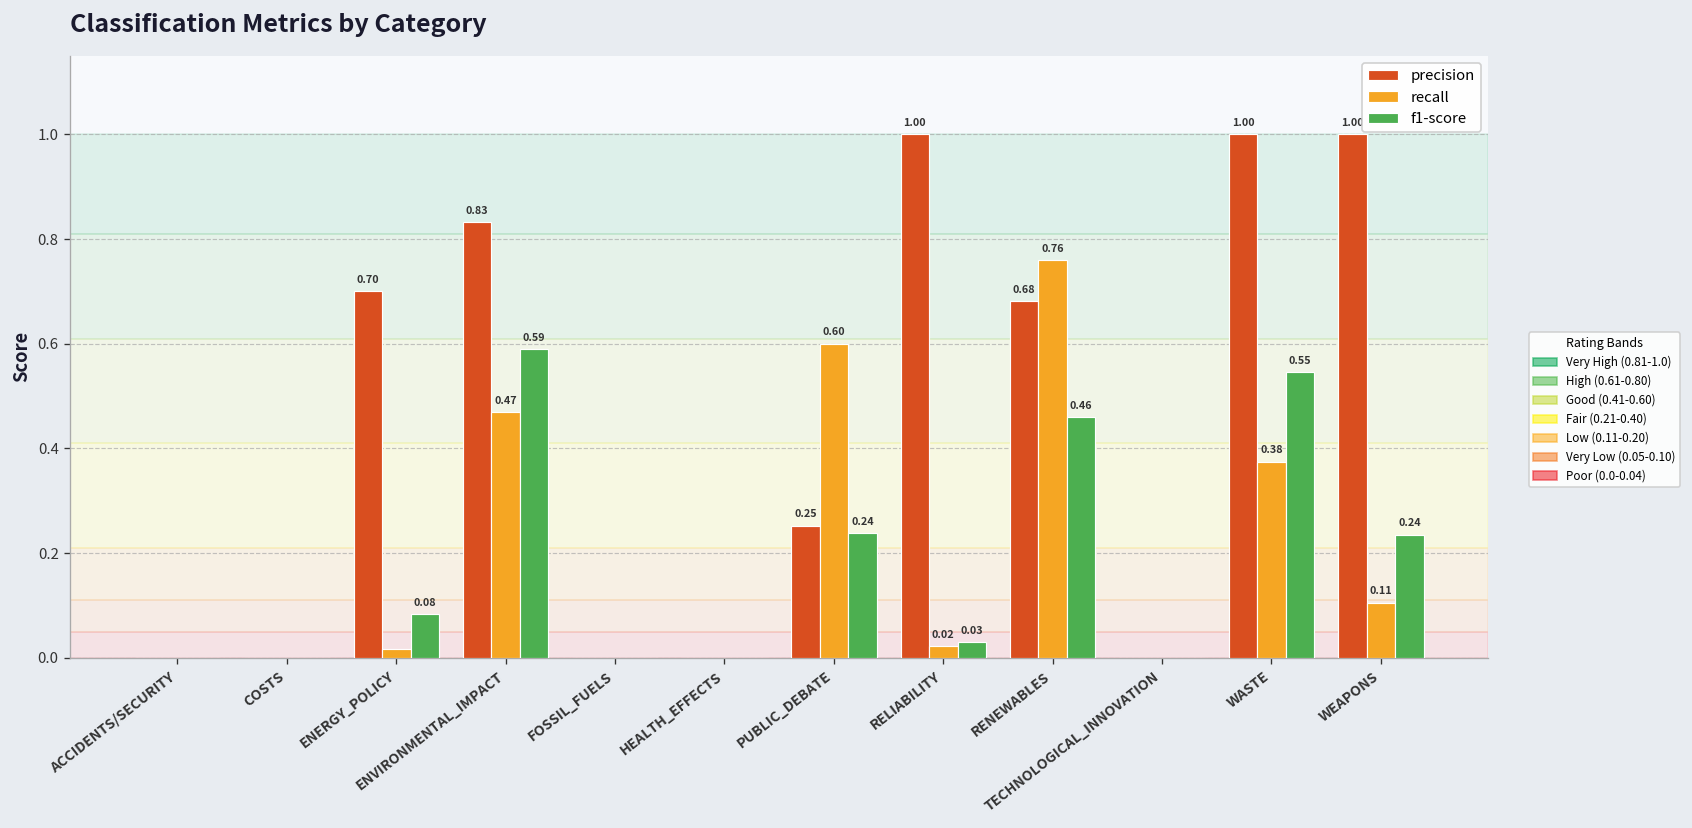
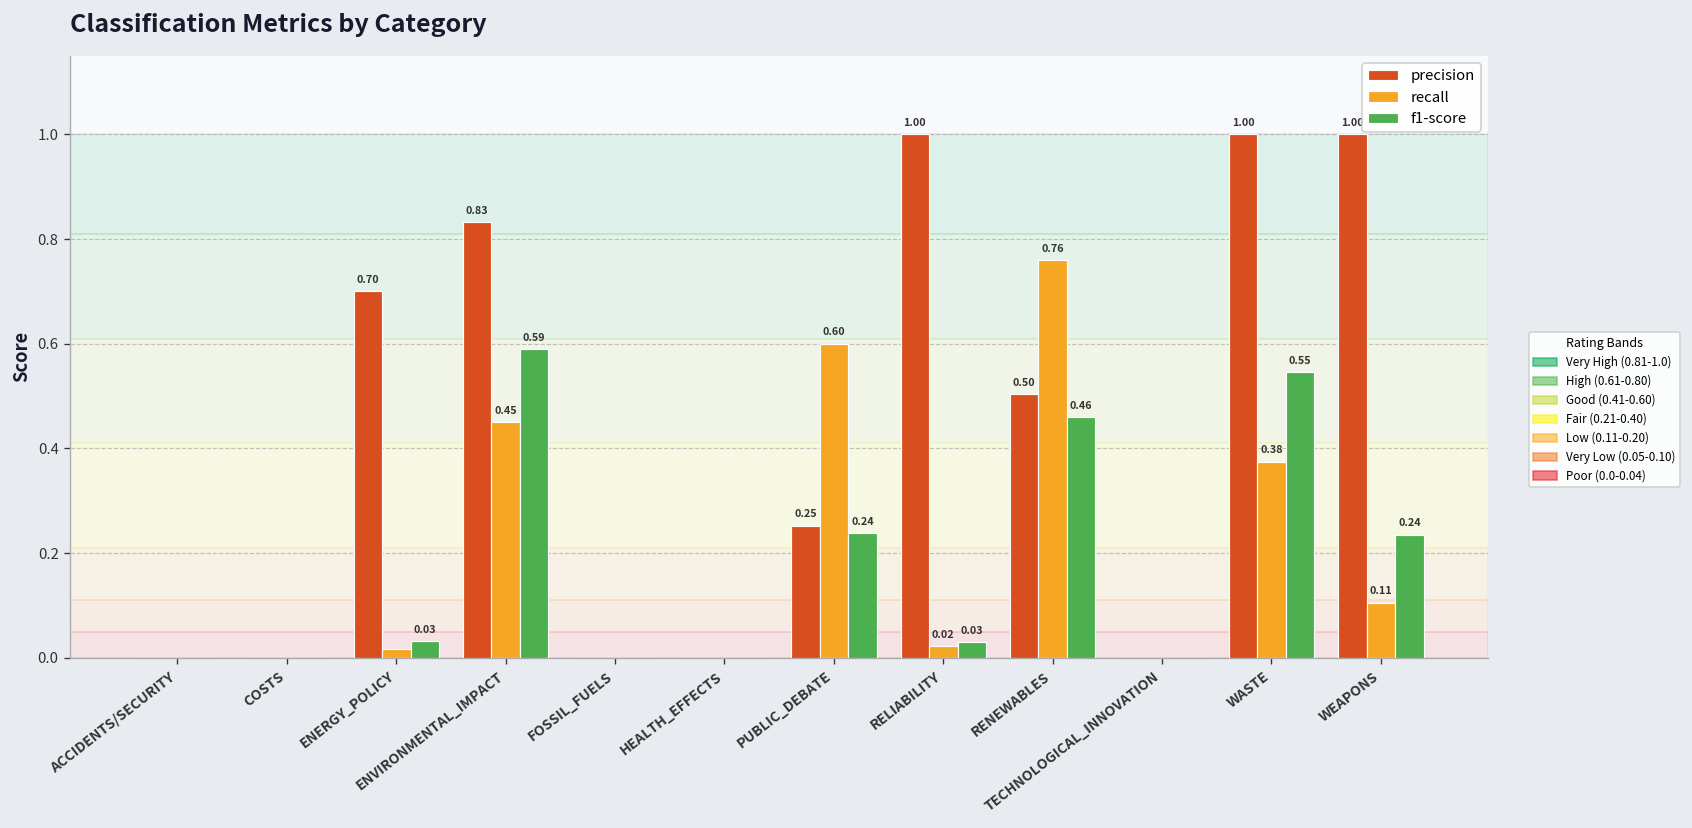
  {
    "precision": {
      "ENERGY_POLICY": 0.70,
      "ENVIRONMENTAL_IMPACT": 0.83,
      "PUBLIC_DEBATE": 0.25,
      "RELIABILITY": 1.00,
-     "RENEWABLES": 0.68,
+     "RENEWABLES": 0.50,
      "WASTE": 1.00
    },
    "recall": {
-     "ENVIRONMENTAL_IMPACT": 0.47,
+     "ENVIRONMENTAL_IMPACT": 0.45,
      "PUBLIC_DEBATE": 0.60,
      "RELIABILITY": 0.02,
      "RENEWABLES": 0.76,
      "WASTE": 0.38,
      "WEAPONS": 0.11
    },
    "f1-score": {
-     "ENERGY_POLICY": 0.08,
+     "ENERGY_POLICY": 0.03,
      "ENVIRONMENTAL_IMPACT": 0.59,
      "PUBLIC_DEBATE": 0.24,
      "RELIABILITY": 0.03,
      "RENEWABLES": 0.46,
      "WASTE": 0.55,
      "WEAPONS": 0.24
    }
  }
